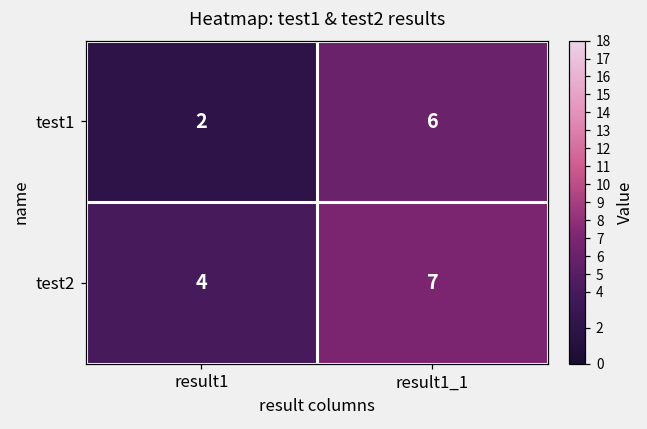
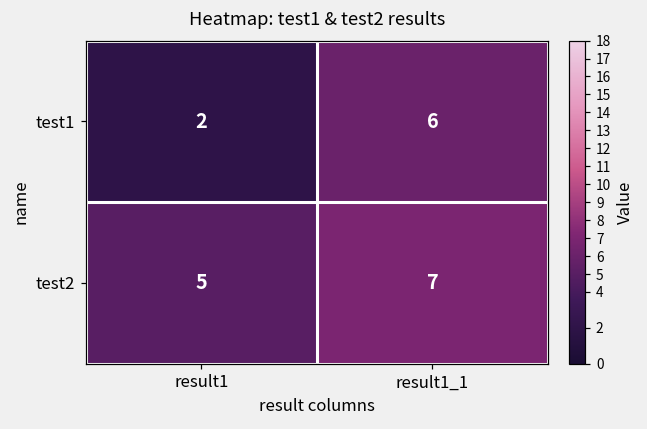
  {
    "test1": {
      "result1": 2,
      "result1_1": 6
    },
    "test2": {
-     "result1": 4,
+     "result1": 5,
      "result1_1": 7
    }
  }
